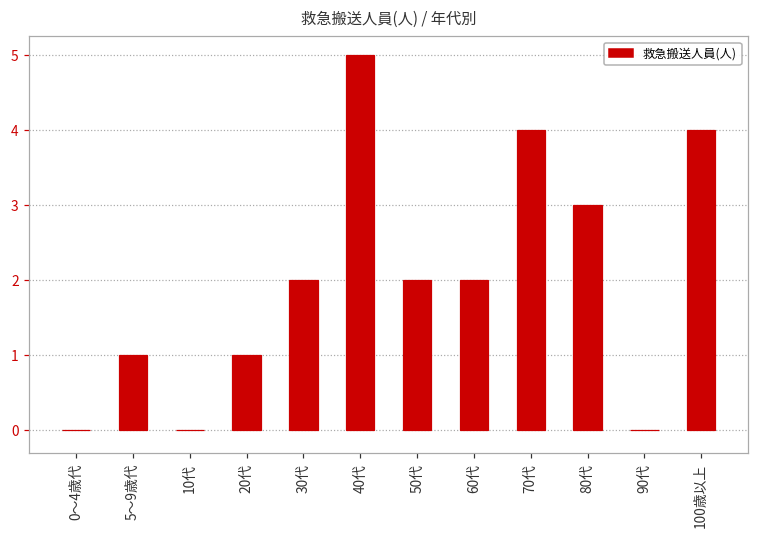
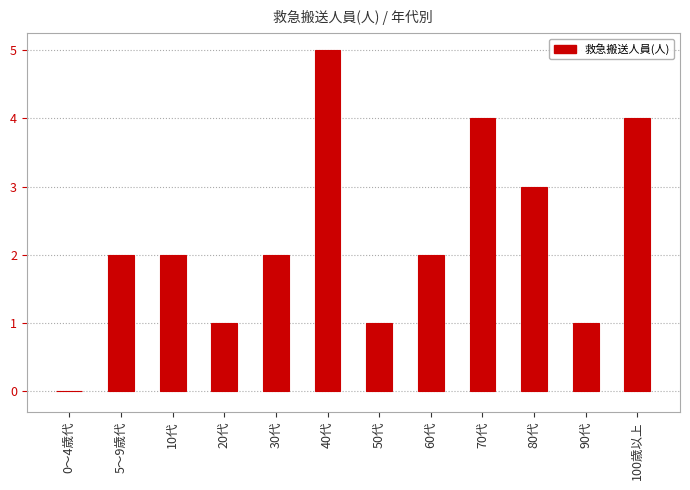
  {
    "0～4歳代": 0,
-   "5～9歳代": 1,
-   "10代": 0,
+   "5～9歳代": 2,
+   "10代": 2,
    "20代": 1,
    "30代": 2,
    "40代": 5,
-   "50代": 2,
+   "50代": 1,
    "60代": 2,
    "70代": 4,
    "80代": 3,
-   "90代": 0,
+   "90代": 1,
    "100歳以上": 4
  }
